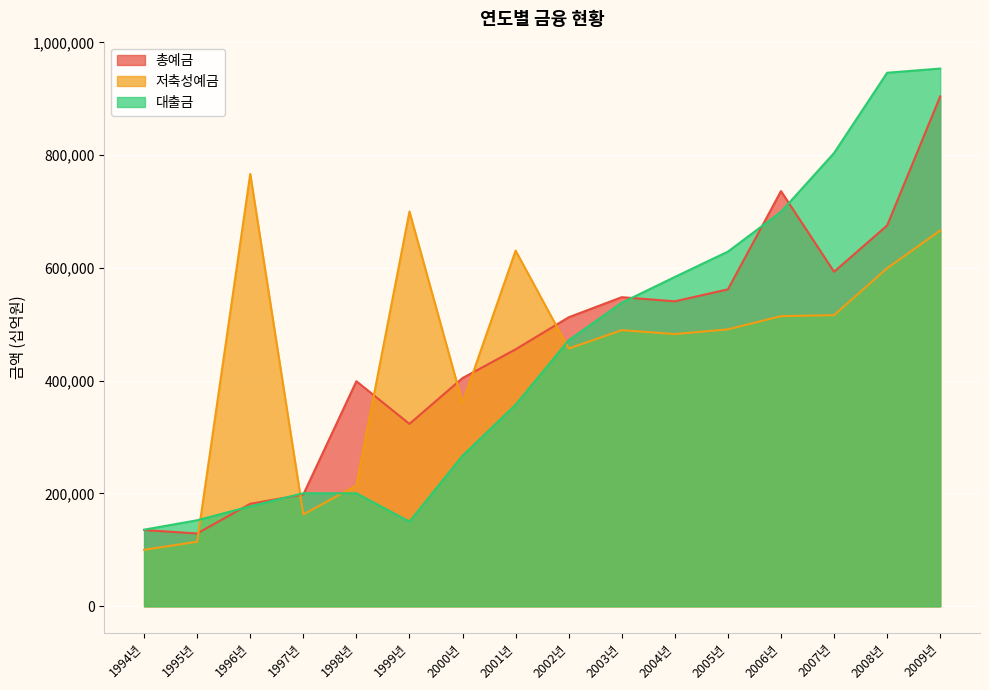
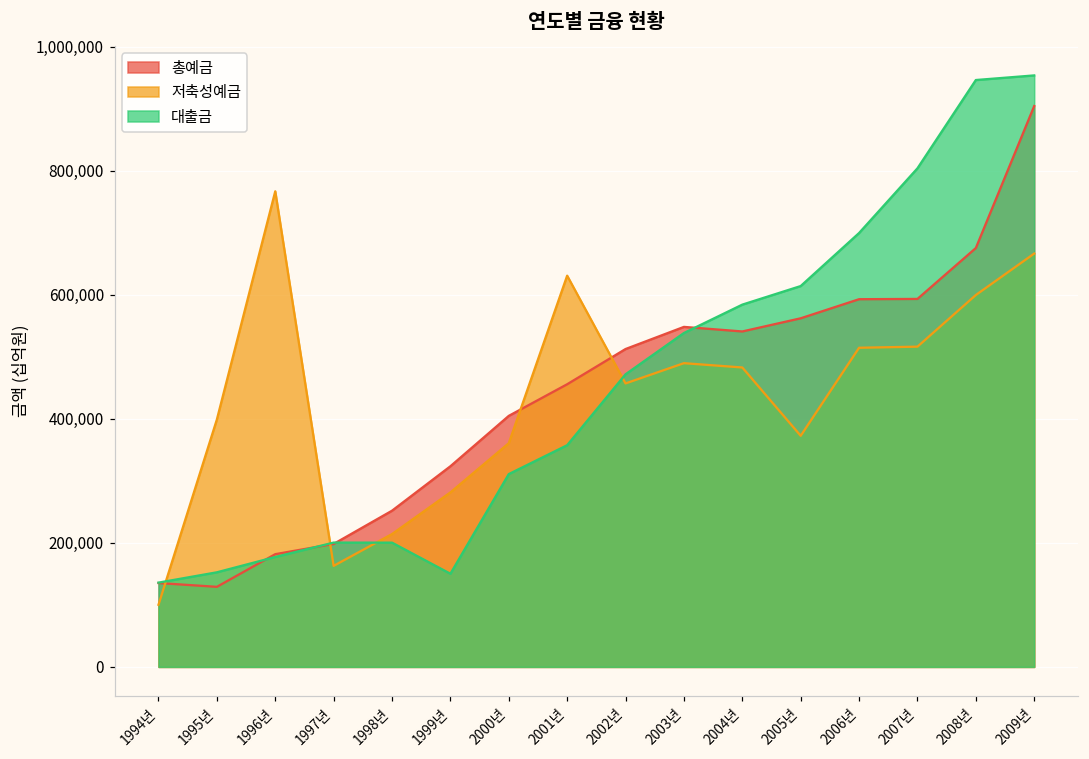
  {
    "총예금": {
      "1995년": "130,000",
-     "1998년": "400,000",
+     "1998년": "250,000",
      "1999년": "320,000",
      "2000년": "400,000",
      "2001년": "460,000",
      "2002년": "510,000",
      "2003년": "550,000",
      "2004년": "540,000",
      "2005년": "560,000",
-     "2006년": "740,000",
+     "2006년": "590,000",
      "2007년": "590,000",
      "2008년": "680,000",
      "2009년": "900,000"
    },
    "저축성예금": {
      "1994년": "100,000",
-     "1995년": "110,000",
+     "1995년": "400,000",
      "1996년": "770,000",
      "1997년": "160,000",
      "1998년": "210,000",
-     "1999년": "700,000",
+     "1999년": "280,000",
      "2000년": "360,000",
      "2001년": "630,000",
      "2002년": "460,000",
      "2003년": "490,000",
      "2004년": "480,000",
-     "2005년": "490,000",
+     "2005년": "370,000",
      "2006년": "510,000",
      "2007년": "520,000",
      "2008년": "600,000",
      "2009년": "670,000"
    },
    "대출금": {
      "1995년": "150,000",
      "1998년": "200,000",
      "1999년": "150,000",
-     "2000년": "270,000",
+     "2000년": "310,000",
      "2001년": "360,000",
      "2002년": "470,000",
      "2003년": "540,000",
      "2004년": "580,000",
-     "2005년": "630,000",
+     "2005년": "610,000",
      "2006년": "700,000",
      "2007년": "800,000",
      "2008년": "950,000",
      "2009년": "950,000"
    }
  }
